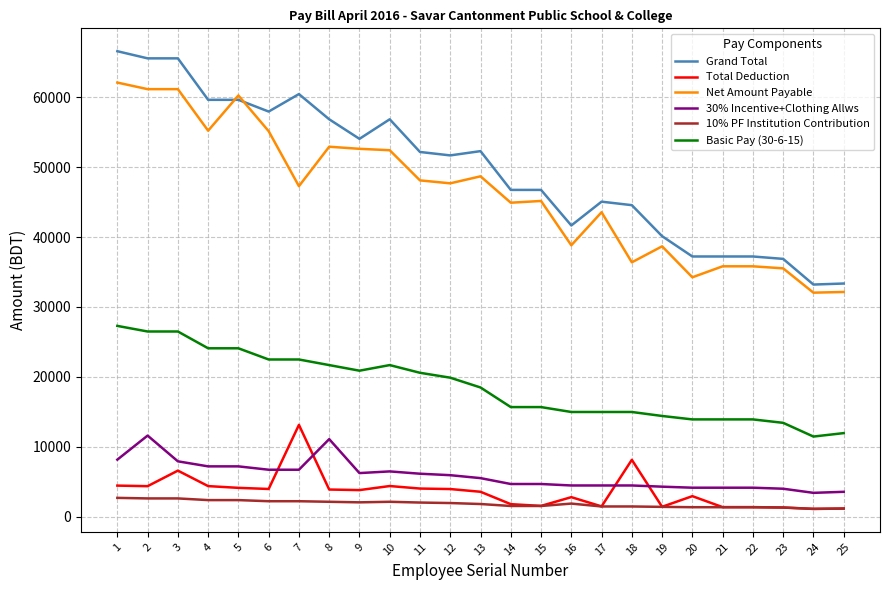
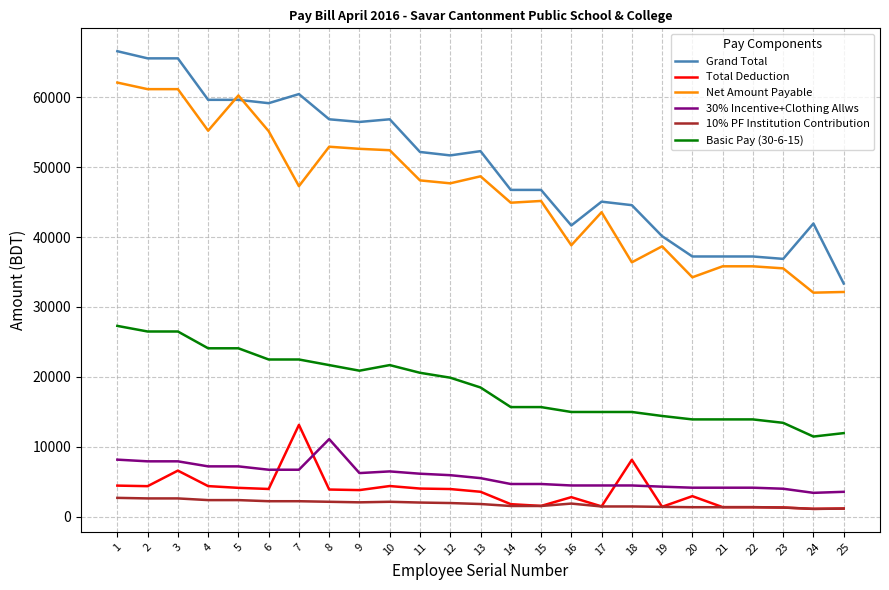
  {
    "Grand Total": {
      "1": 67000,
      "2": 66000,
      "3": 66000,
      "4": 60000,
      "5": 60000,
-     "6": 58000,
+     "6": 59000,
      "7": 60000,
      "8": 57000,
-     "9": 54000,
+     "9": 56000,
      "10": 57000,
      "11": 52000,
      "12": 52000,
      "13": 52000,
      "14": 47000,
      "15": 47000,
      "16": 42000,
      "17": 45000,
      "18": 45000,
      "19": 40000,
      "20": 37000,
      "21": 37000,
      "22": 37000,
      "23": 37000,
-     "24": 33000,
+     "24": 42000,
      "25": 33000
    },
    "Total Deduction": {
      "1": 4000,
      "2": 4000,
      "3": 7000,
      "4": 4000,
      "5": 4000,
      "6": 4000,
      "7": 13000,
      "8": 4000,
      "9": 4000,
      "10": 4000,
      "11": 4000,
      "12": 4000,
      "13": 4000,
      "16": 3000,
      "18": 8000,
      "20": 3000
    },
    "Net Amount Payable": {
      "1": 62000,
      "2": 61000,
      "3": 61000,
      "4": 55000,
      "5": 60000,
      "6": 55000,
      "7": 47000,
      "8": 53000,
      "9": 53000,
      "10": 52000,
      "11": 48000,
      "12": 48000,
      "13": 49000,
      "14": 45000,
      "15": 45000,
      "16": 39000,
      "17": 44000,
      "18": 36000,
      "19": 39000,
      "20": 34000,
      "21": 36000,
      "22": 36000,
      "23": 36000,
      "24": 32000,
      "25": 32000
    },
    "30% Incentive+Clothing Allws": {
      "1": 8000,
-     "2": 12000,
+     "2": 8000,
      "3": 8000,
      "4": 7000,
      "5": 7000,
      "6": 7000,
      "7": 7000,
      "8": 11000,
      "9": 6000,
      "10": 7000,
      "11": 6000,
      "12": 6000,
      "13": 6000,
      "14": 5000,
      "15": 5000,
      "16": 5000,
      "17": 5000,
      "18": 5000,
      "19": 4000,
      "20": 4000,
      "21": 4000,
      "22": 4000,
      "23": 4000,
      "24": 3000,
      "25": 4000
    },
    "10% PF Institution Contribution": {
      "1": 3000,
      "2": 3000,
      "3": 3000,
      "4": 2000,
      "5": 2000,
      "6": 2000,
      "7": 2000,
      "8": 2000,
      "9": 2000,
      "10": 2000,
      "11": 2000,
      "12": 2000,
      "13": 2000,
      "16": 2000,
      "18": 2000,
      "20": 1000
    },
    "Basic Pay (30-6-15)": {
      "1": 27000,
      "2": 27000,
      "3": 27000,
      "4": 24000,
      "5": 24000,
      "6": 23000,
      "7": 23000,
      "8": 22000,
      "9": 21000,
      "10": 22000,
      "11": 21000,
      "12": 20000,
      "13": 19000,
      "14": 16000,
      "15": 16000,
      "16": 15000,
      "17": 15000,
      "18": 15000,
      "19": 14000,
      "20": 14000,
      "21": 14000,
      "22": 14000,
      "23": 13000,
      "24": 11000,
      "25": 12000
    }
  }
